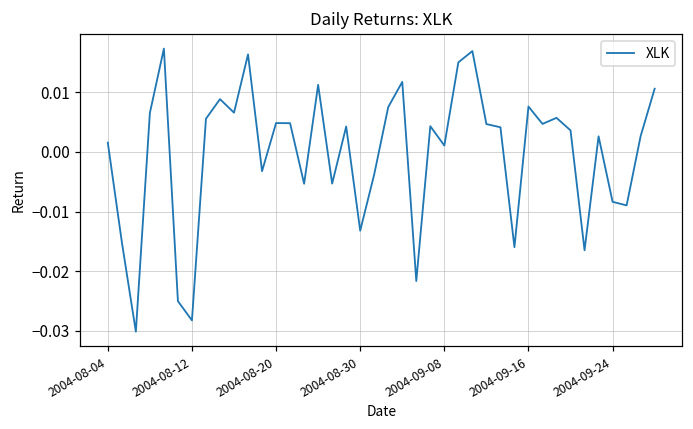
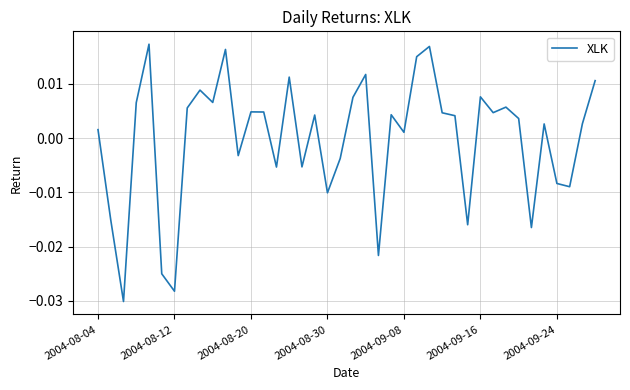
  {
    "2004-08-04": 0.002,
    "2004-08-12": -0.028,
    "2004-08-20": 0.005,
-   "2004-08-30": -0.013,
+   "2004-08-30": -0.010,
    "2004-09-08": 0.001,
    "2004-09-16": 0.008,
    "2004-09-24": -0.008
  }
